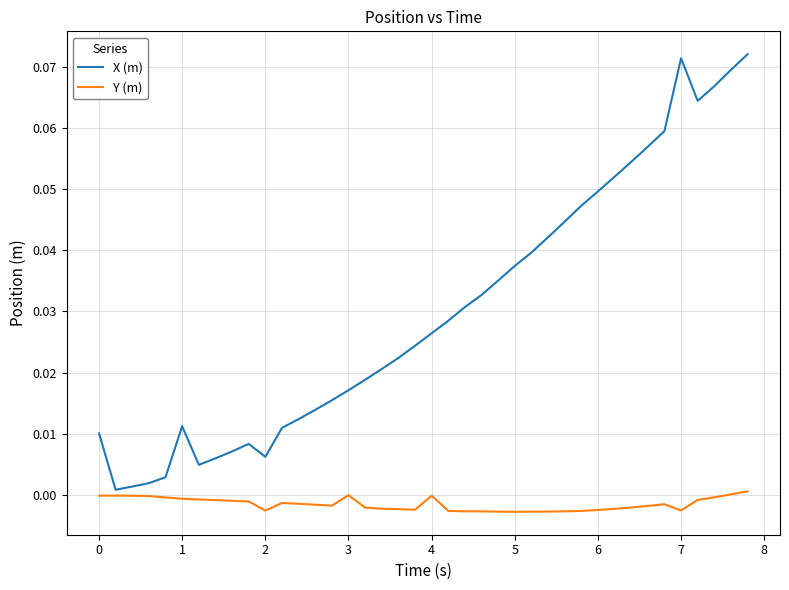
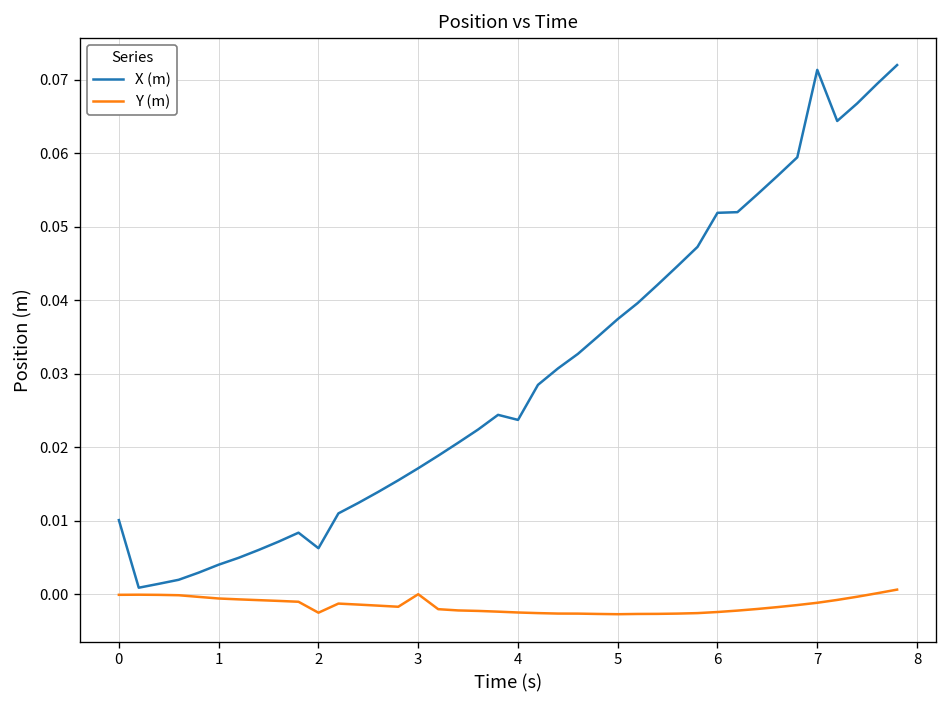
  {
    "X (m)": {
      "0": 0.010,
-     "1": 0.011,
+     "1": 0.004,
      "2": 0.006,
      "3": 0.017,
-     "4": 0.026,
+     "4": 0.024,
      "5": 0.037,
-     "6": 0.050,
+     "6": 0.052,
      "7": 0.071
    },
    "Y (m)": {
      "0": 0.000,
      "1": -0.001,
      "2": -0.003,
      "3": 0.000,
-     "4": 0.000,
+     "4": -0.002,
      "5": -0.003,
      "6": -0.002,
-     "7": -0.002
+     "7": -0.001
    }
  }
